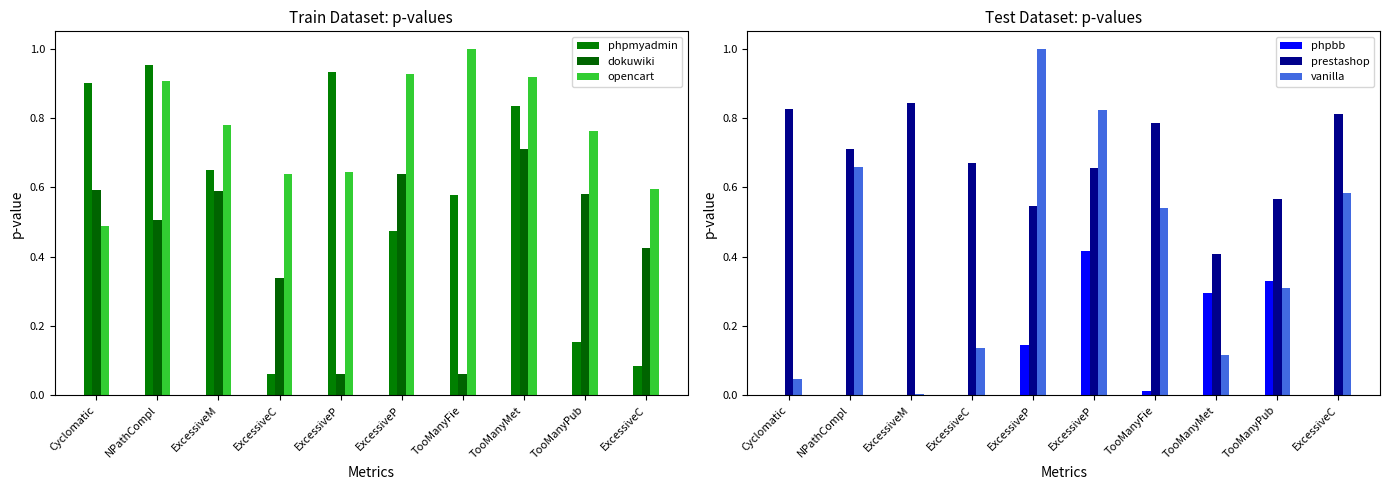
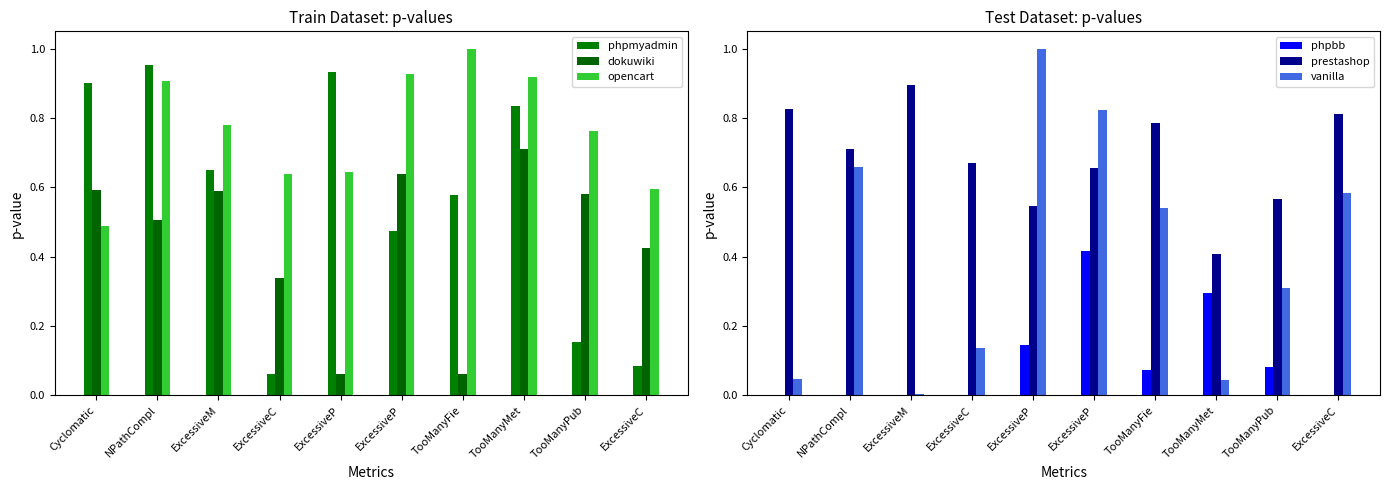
  {
    "Train Dataset: p-values": {
      "opencart": {
        "Cyclomatic": 0.49,
        "NPathCompl": 0.91,
        "ExcessiveM": 0.78,
        "TooManyFie": 1.00,
        "TooManyMet": 0.92,
        "TooManyPub": 0.76
      }
    },
    "Test Dataset: p-values": {
      "phpbb": {
-       "TooManyFie": 0.01,
+       "TooManyFie": 0.07,
        "TooManyMet": 0.30,
-       "TooManyPub": 0.33
+       "TooManyPub": 0.08
      },
      "prestashop": {
        "Cyclomatic": 0.83,
        "NPathCompl": 0.71,
-       "ExcessiveM": 0.84,
+       "ExcessiveM": 0.89,
        "TooManyFie": 0.79,
        "TooManyMet": 0.41,
        "TooManyPub": 0.57
      },
      "vanilla": {
        "Cyclomatic": 0.05,
        "NPathCompl": 0.66,
        "TooManyFie": 0.54,
-       "TooManyMet": 0.12,
+       "TooManyMet": 0.04,
        "TooManyPub": 0.31
      }
    }
  }
